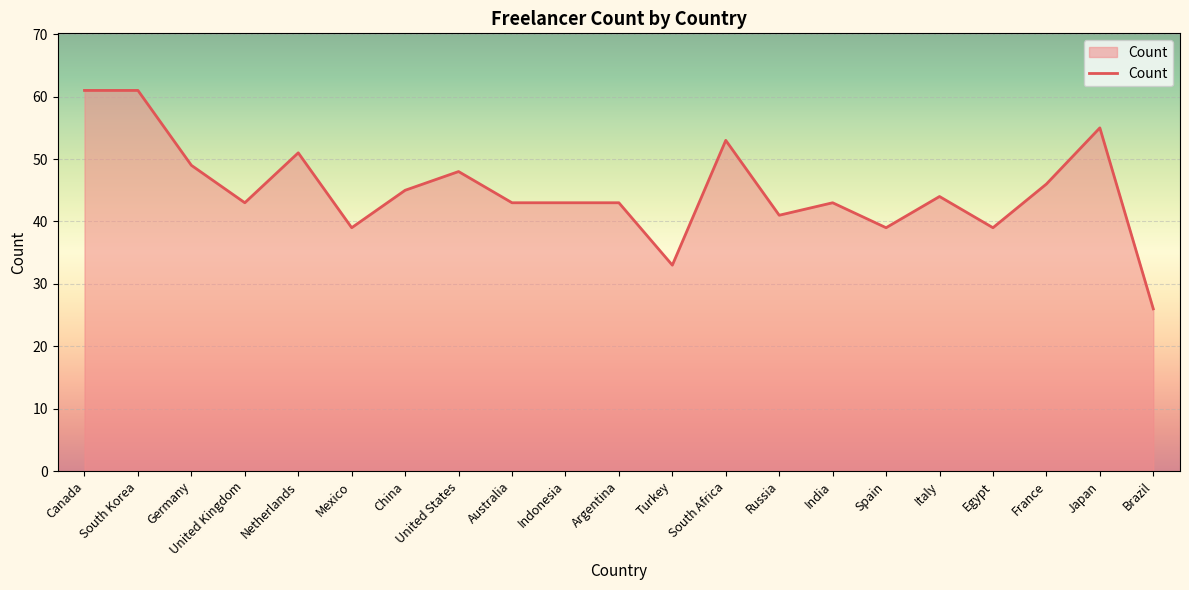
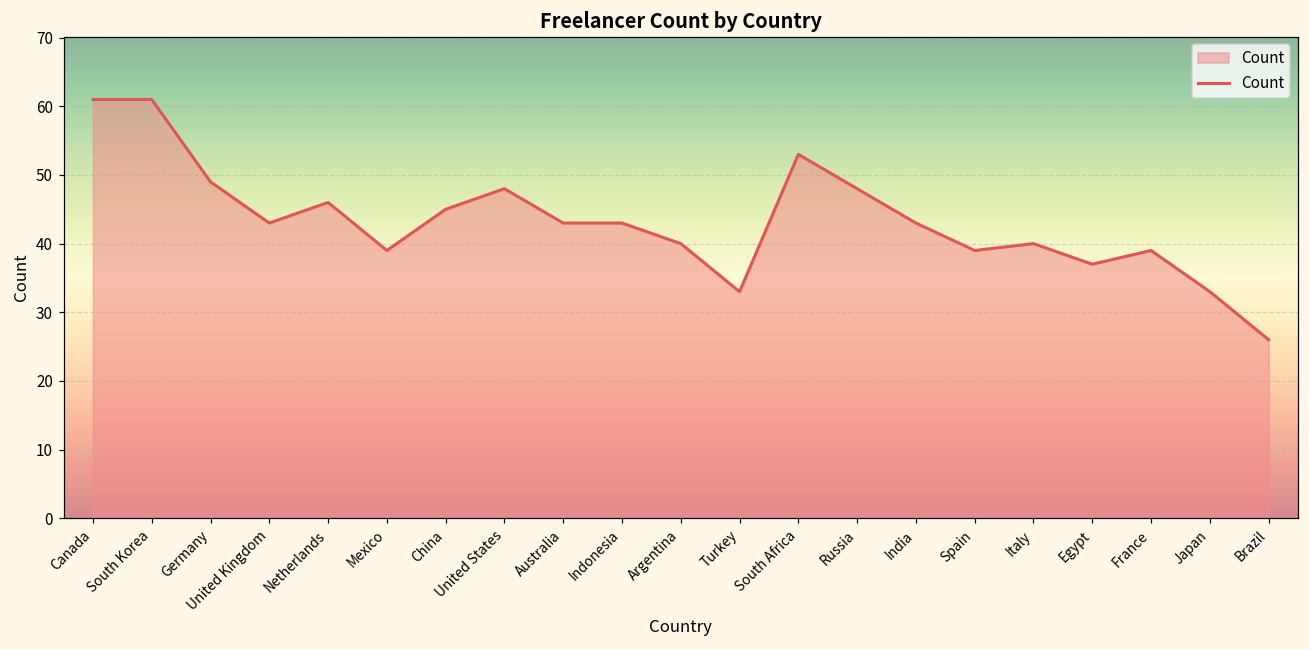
  {
    "Canada": 61,
    "South Korea": 61,
    "Germany": 49,
    "United Kingdom": 43,
-   "Netherlands": 51,
+   "Netherlands": 46,
    "Mexico": 39,
    "China": 45,
    "United States": 48,
    "Australia": 43,
    "Indonesia": 43,
-   "Argentina": 43,
+   "Argentina": 40,
    "Turkey": 33,
    "South Africa": 53,
-   "Russia": 41,
+   "Russia": 48,
    "India": 43,
    "Spain": 39,
-   "Italy": 44,
-   "Egypt": 39,
-   "France": 46,
-   "Japan": 55,
+   "Italy": 40,
+   "Egypt": 37,
+   "France": 39,
+   "Japan": 33,
    "Brazil": 26
  }
